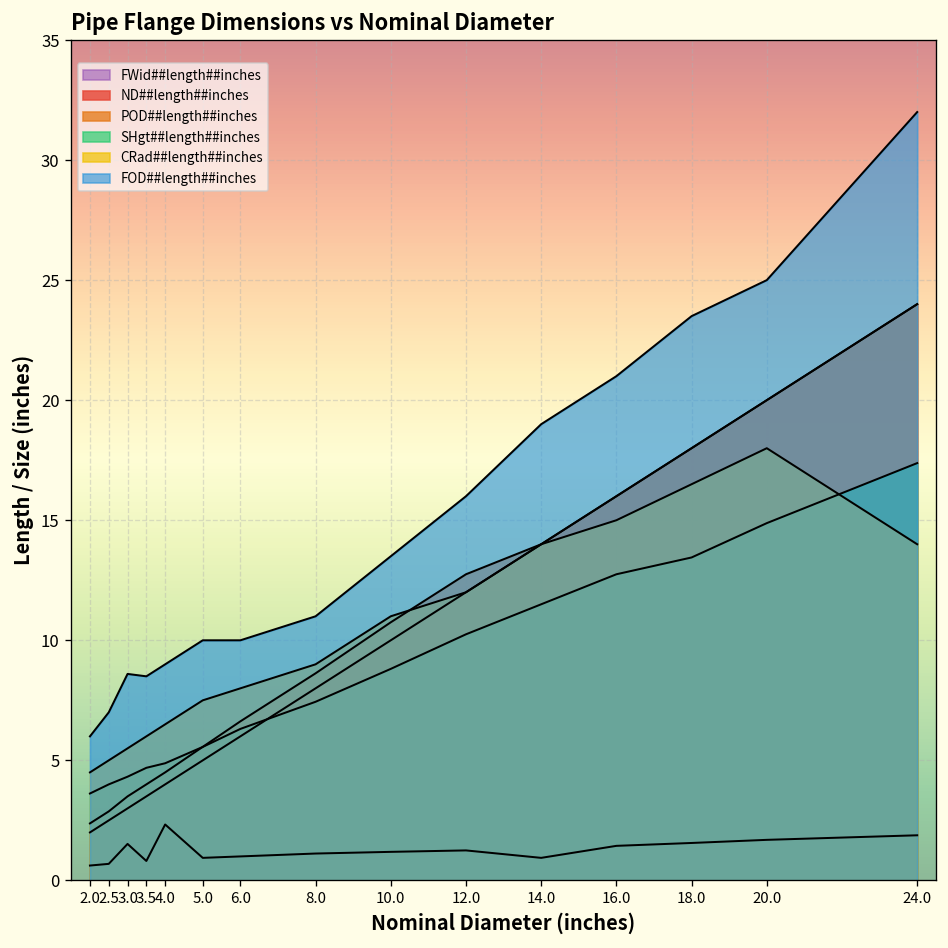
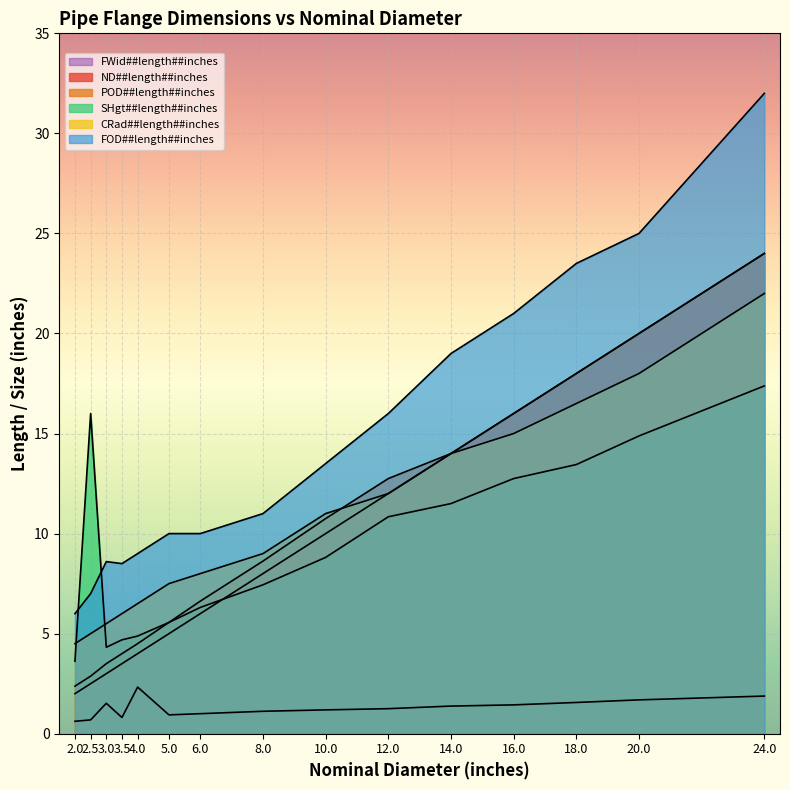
  {
    "FWid##length##inches": {
      "2.0": 0.6,
      "2.5": 0.7,
      "3.0": 1.5,
      "3.5": 0.8,
      "4.0": 2.3,
      "5.0": 0.9,
      "6.0": 1.0,
      "8.0": 1.1,
      "10.0": 1.2,
      "12.0": 1.3,
-     "14.0": 0.9,
+     "14.0": 1.4,
      "16.0": 1.4,
      "18.0": 1.6,
      "20.0": 1.7,
      "24.0": 1.9
    },
    "SHgt##length##inches": {
      "2.0": 3.6,
-     "2.5": 4,
+     "2.5": 16,
      "3.0": 4.3,
      "3.5": 4.7,
      "4.0": 4.9,
      "6.0": 6.3,
      "8.0": 7.4,
      "10.0": 8.8,
-     "12.0": 10.3,
+     "12.0": 10.8,
      "14.0": 11.5,
      "16.0": 12.8,
      "18.0": 13.5,
      "20.0": 14.9,
      "24.0": 17.4
    },
    "CRad##length##inches": {
      "2.0": 4.5,
      "2.5": 5,
      "3.0": 5.5,
      "3.5": 6,
      "4.0": 6.5,
      "5.0": 7.5,
      "6.0": 8,
      "8.0": 9,
      "10.0": 11,
      "16.0": 15,
      "18.0": 16.5,
      "20.0": 18,
-     "24.0": 14
+     "24.0": 22
    },
    "FOD##length##inches": {
      "2.0": 6.0,
      "2.5": 7.0,
      "3.0": 8.6,
      "3.5": 8.5,
      "4.0": 9.0,
      "5.0": 10.0,
      "6.0": 10.0,
      "8.0": 11.0,
      "10.0": 13.5,
      "12.0": 16.0,
      "14.0": 19.0,
      "16.0": 21.0,
      "18.0": 23.5,
      "20.0": 25.0,
      "24.0": 32.0
    }
  }
